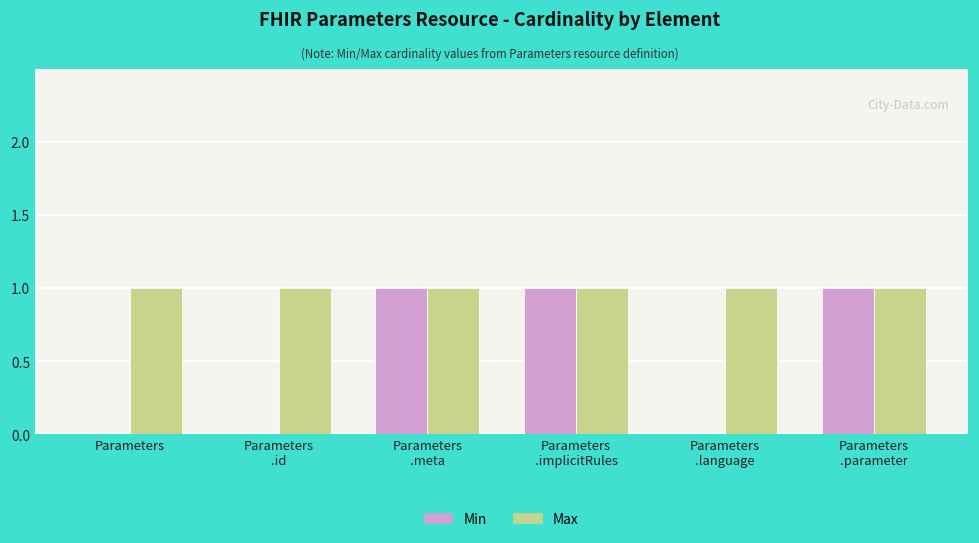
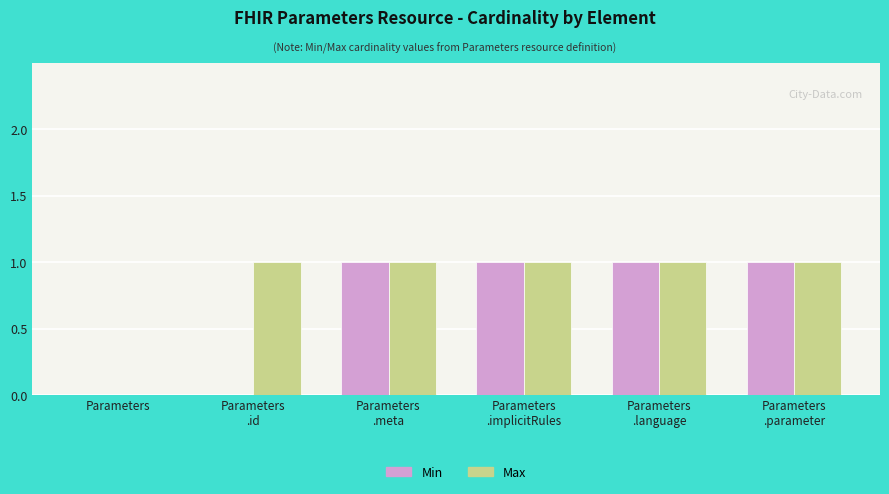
  {
    "Min": {
      "Parameters": 0,
      "Parameters .id": 0,
      "Parameters .meta": 1,
      "Parameters .implicitRules": 1,
-     "Parameters .language": 0,
+     "Parameters .language": 1,
      "Parameters .parameter": 1
    },
    "Max": {
-     "Parameters": 1,
+     "Parameters": 0,
      "Parameters .id": 1,
      "Parameters .meta": 1,
      "Parameters .implicitRules": 1,
      "Parameters .language": 1,
      "Parameters .parameter": 1
    }
  }
